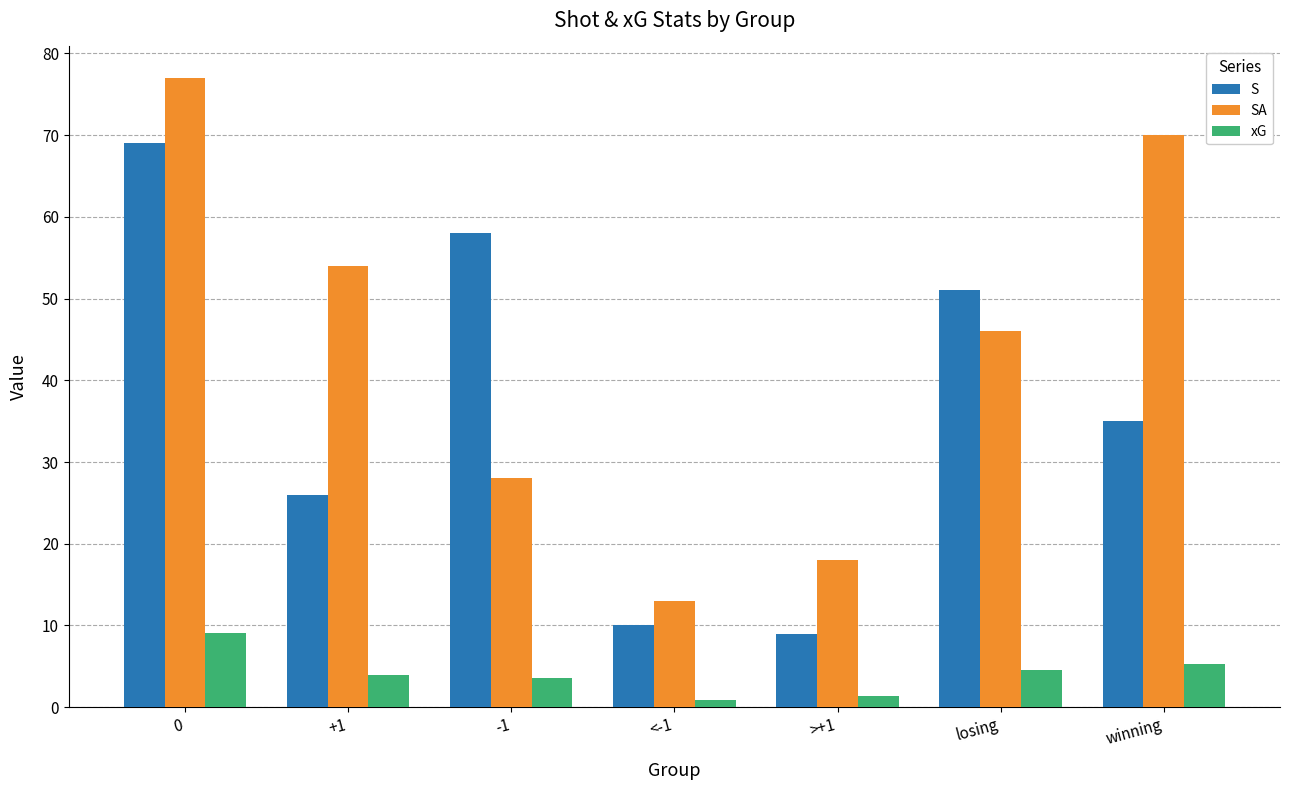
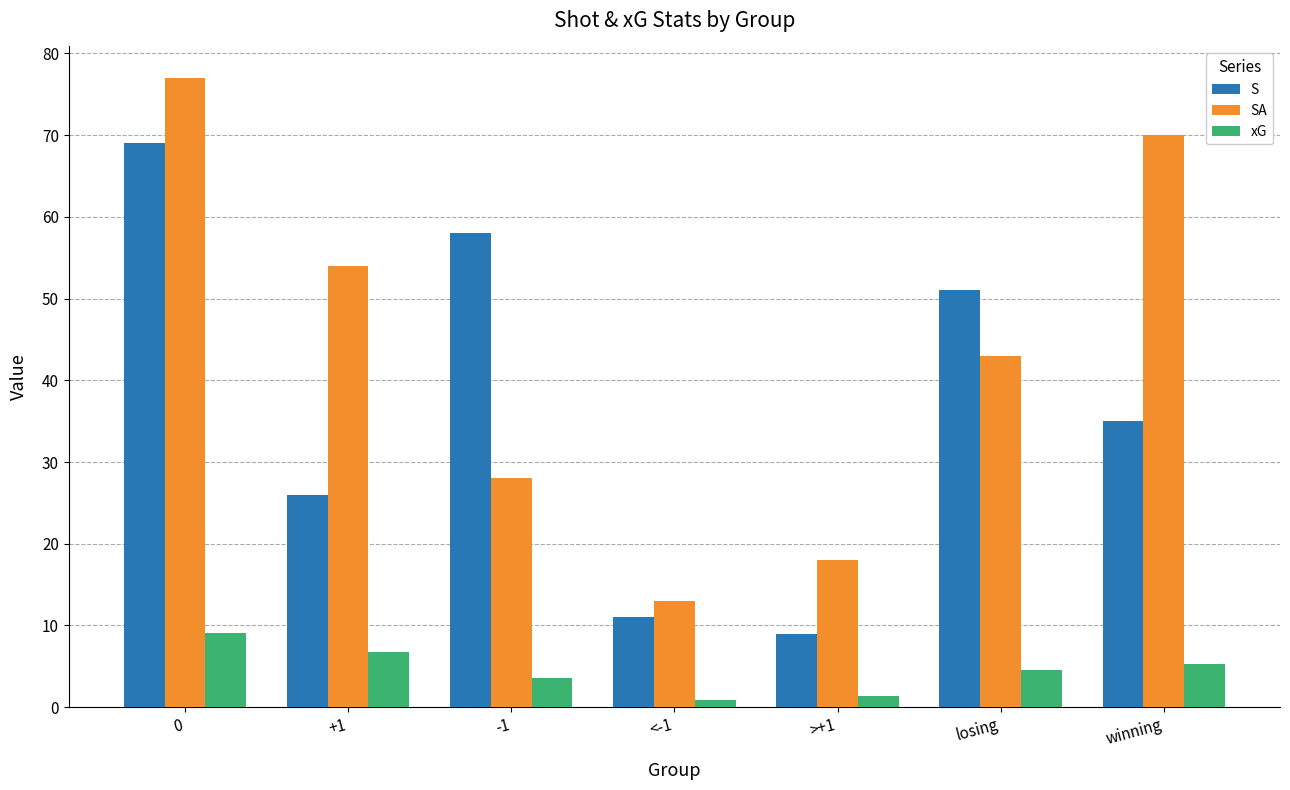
  {
    "S": {
      "0": 69,
      "+1": 26,
      "-1": 58,
-     "<-1": 10,
+     "<-1": 11,
      ">+1": 9,
      "losing": 51,
      "winning": 35
    },
    "SA": {
      "0": 77,
      "+1": 54,
      "-1": 28,
      "<-1": 13,
      ">+1": 18,
-     "losing": 46,
+     "losing": 43,
      "winning": 70
    },
    "xG": {
      "0": 9,
-     "+1": 4,
+     "+1": 7,
      "-1": 4,
      "<-1": 1,
      ">+1": 1,
      "losing": 5,
      "winning": 5
    }
  }
